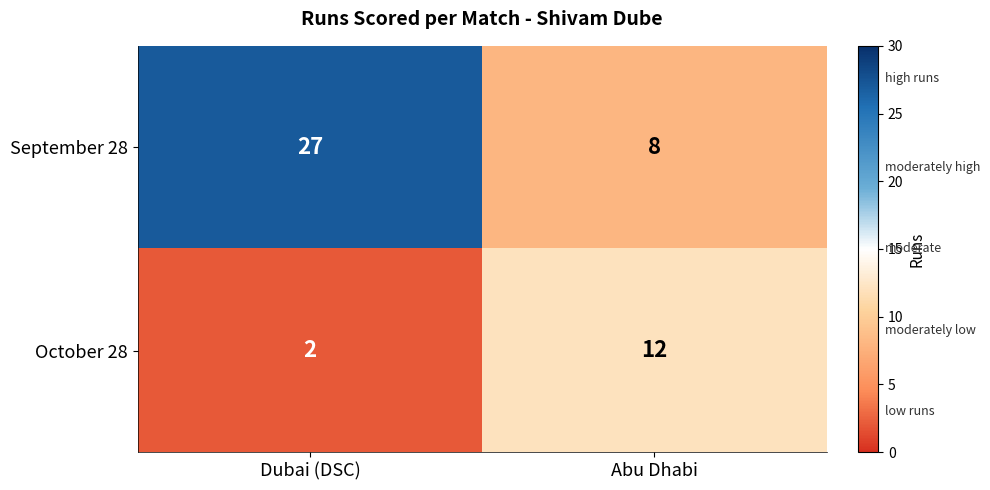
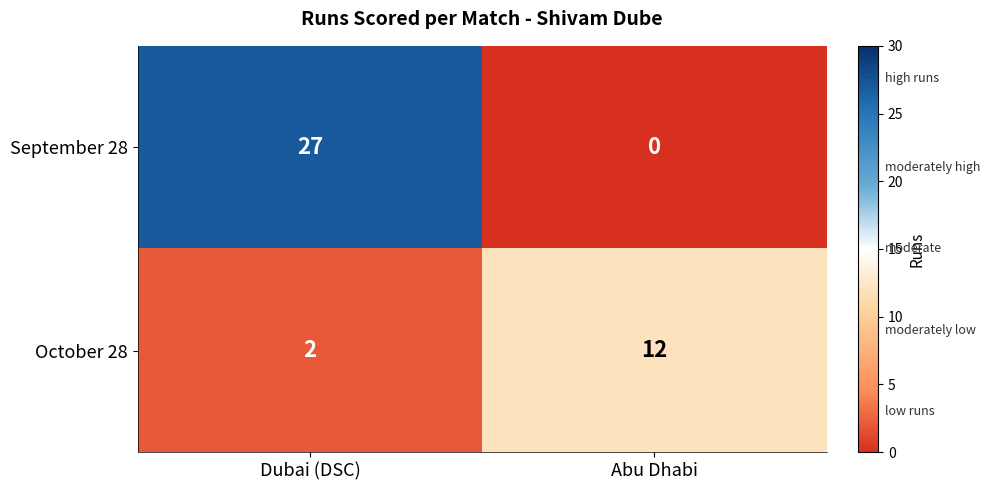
  {
    "September 28": {
      "Dubai (DSC)": 27,
-     "Abu Dhabi": 8
+     "Abu Dhabi": 0
    },
    "October 28": {
      "Dubai (DSC)": 2,
      "Abu Dhabi": 12
    }
  }
